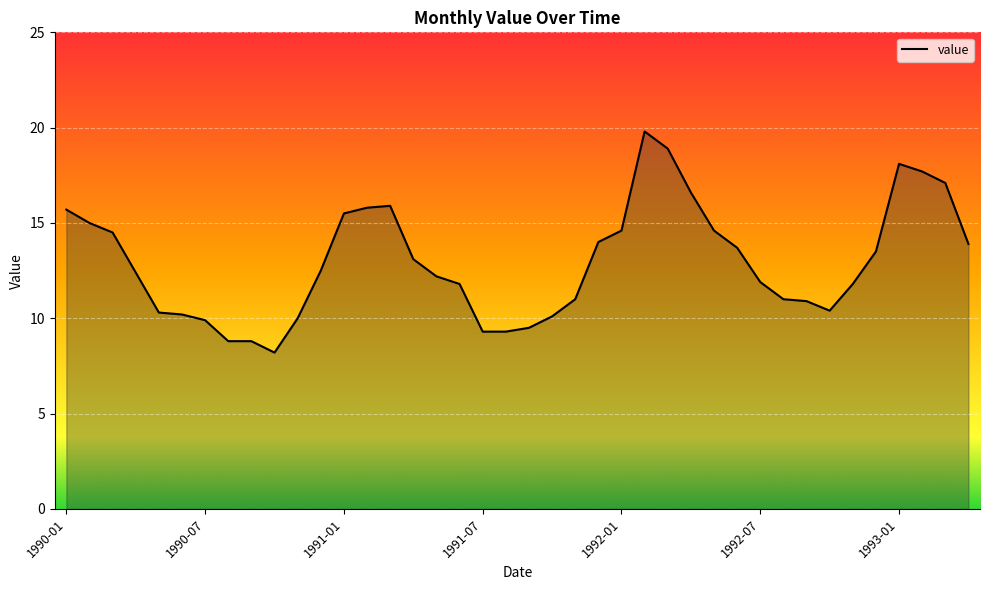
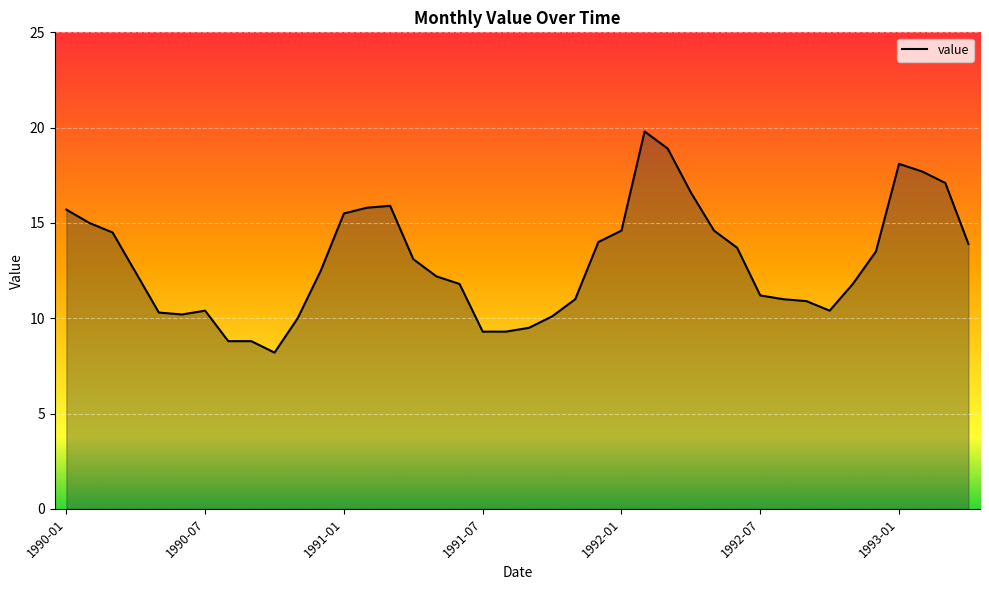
  {
    "1990-01": 15.7,
-   "1990-07": 9.9,
+   "1990-07": 10.4,
    "1991-01": 15.5,
    "1991-07": 9.3,
    "1992-01": 14.6,
-   "1992-07": 11.9,
+   "1992-07": 11.2,
    "1993-01": 18.1
  }
